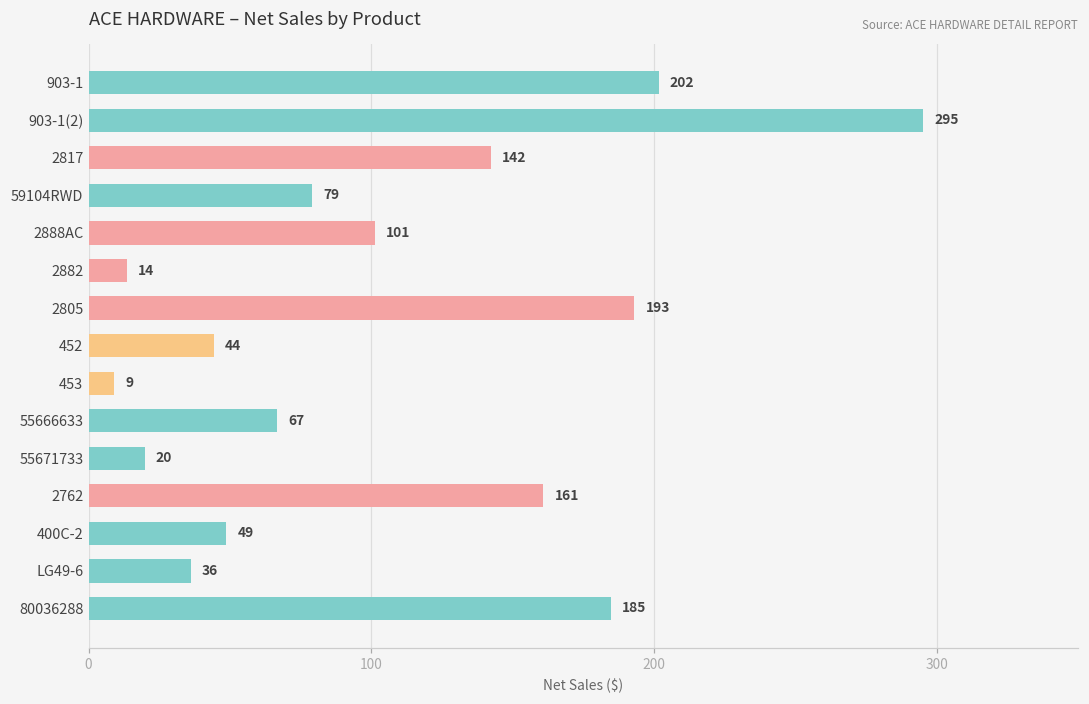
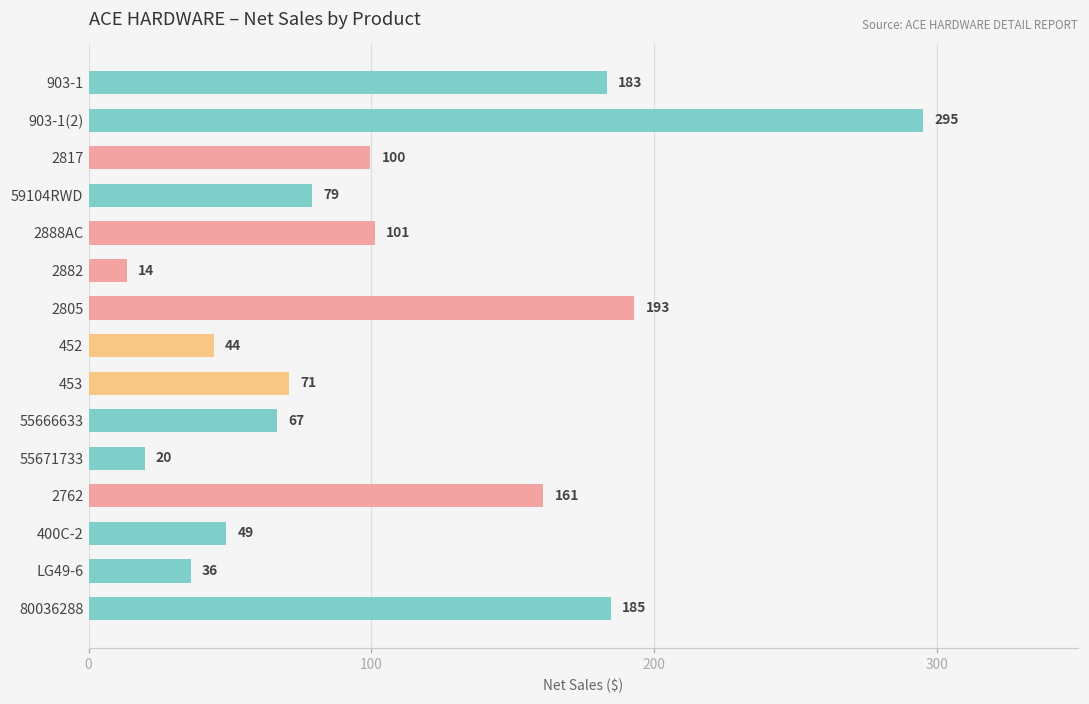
  {
-   "903-1": 202,
+   "903-1": 183,
    "903-1(2)": 295,
-   "2817": 142,
+   "2817": 100,
    "59104RWD": 79,
    "2888AC": 101,
    "2882": 14,
    "2805": 193,
    "452": 44,
-   "453": 9,
+   "453": 71,
    "55666633": 67,
    "55671733": 20,
    "2762": 161,
    "400C-2": 49,
    "LG49-6": 36,
    "80036288": 185
  }
